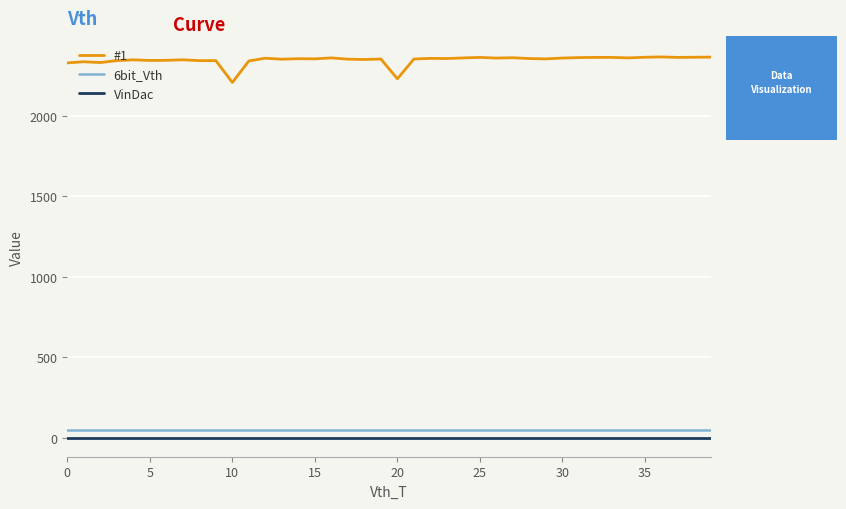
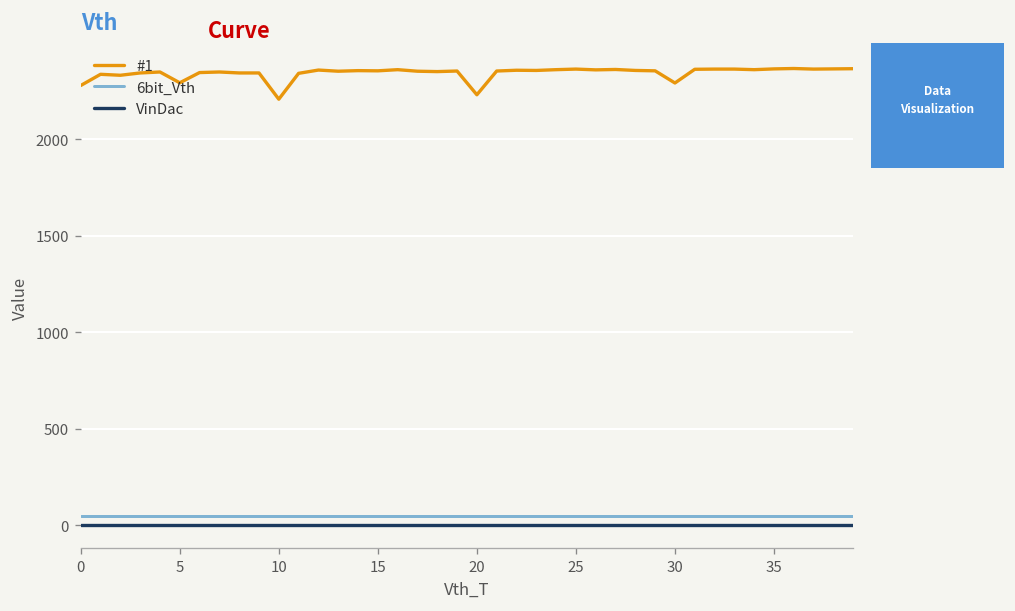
  {
    "#1": {
-     "0": 2330,
-     "5": 2350,
+     "0": 2280,
+     "5": 2290,
      "10": 2210,
      "15": 2360,
      "20": 2230,
      "25": 2360,
-     "30": 2360,
+     "30": 2290,
      "35": 2370
    },
    "6bit_Vth": {
      "0": 50,
      "5": 50,
      "10": 50,
      "15": 50,
      "20": 50,
      "25": 50,
      "30": 50,
      "35": 50
    },
    "VinDac": {
      "0": 0,
      "5": 0,
      "10": 0,
      "15": 0,
      "20": 0,
      "25": 0,
      "30": 0,
      "35": 0
    }
  }
